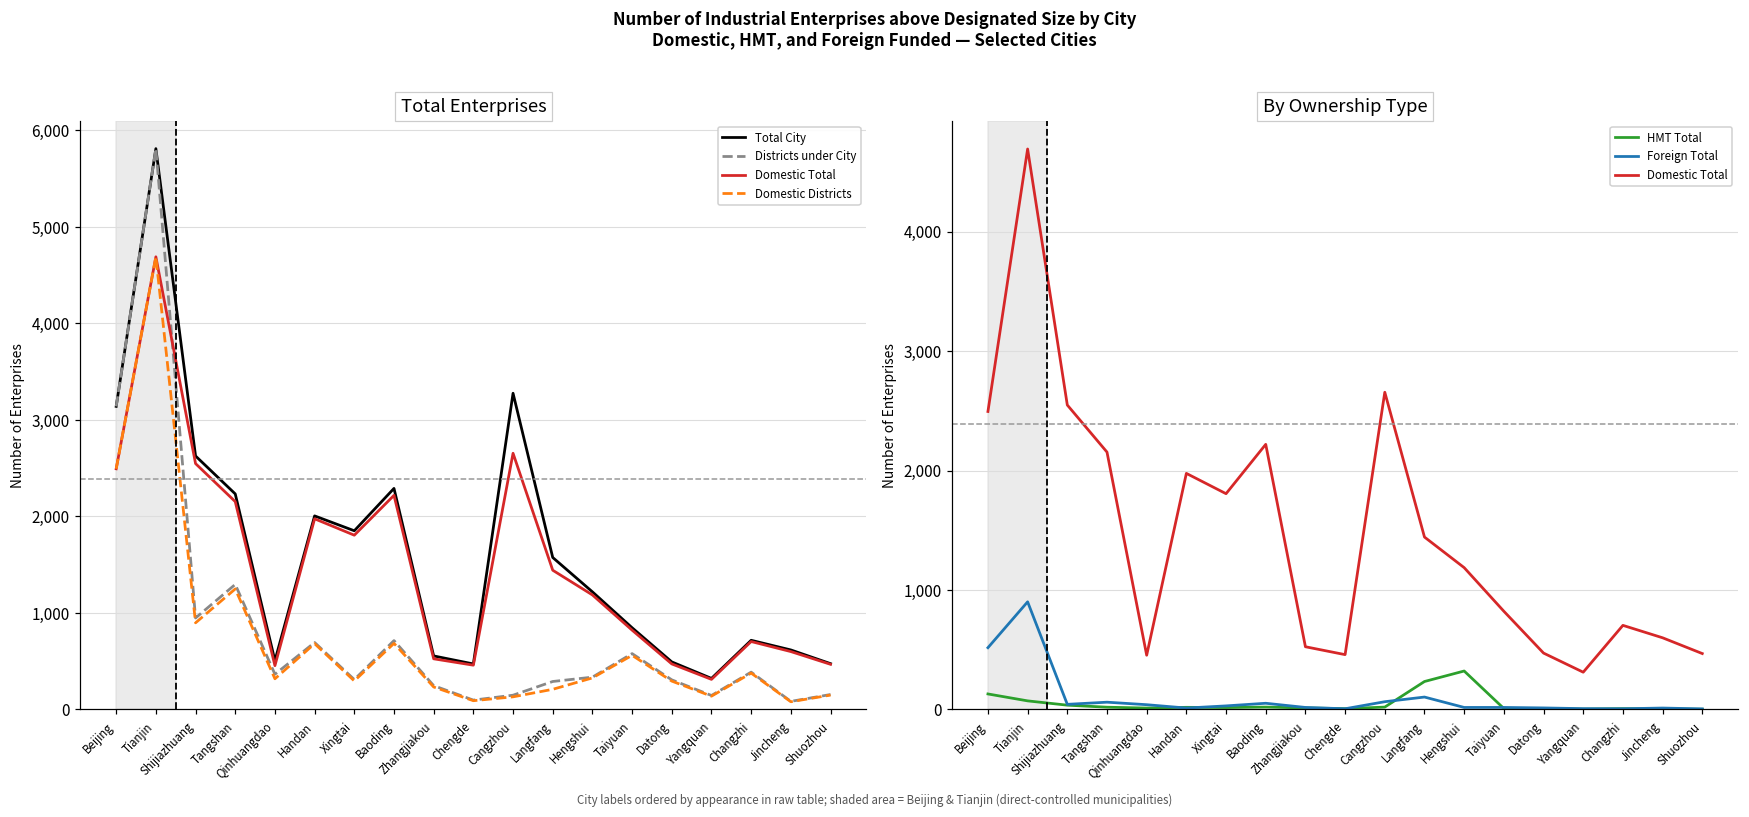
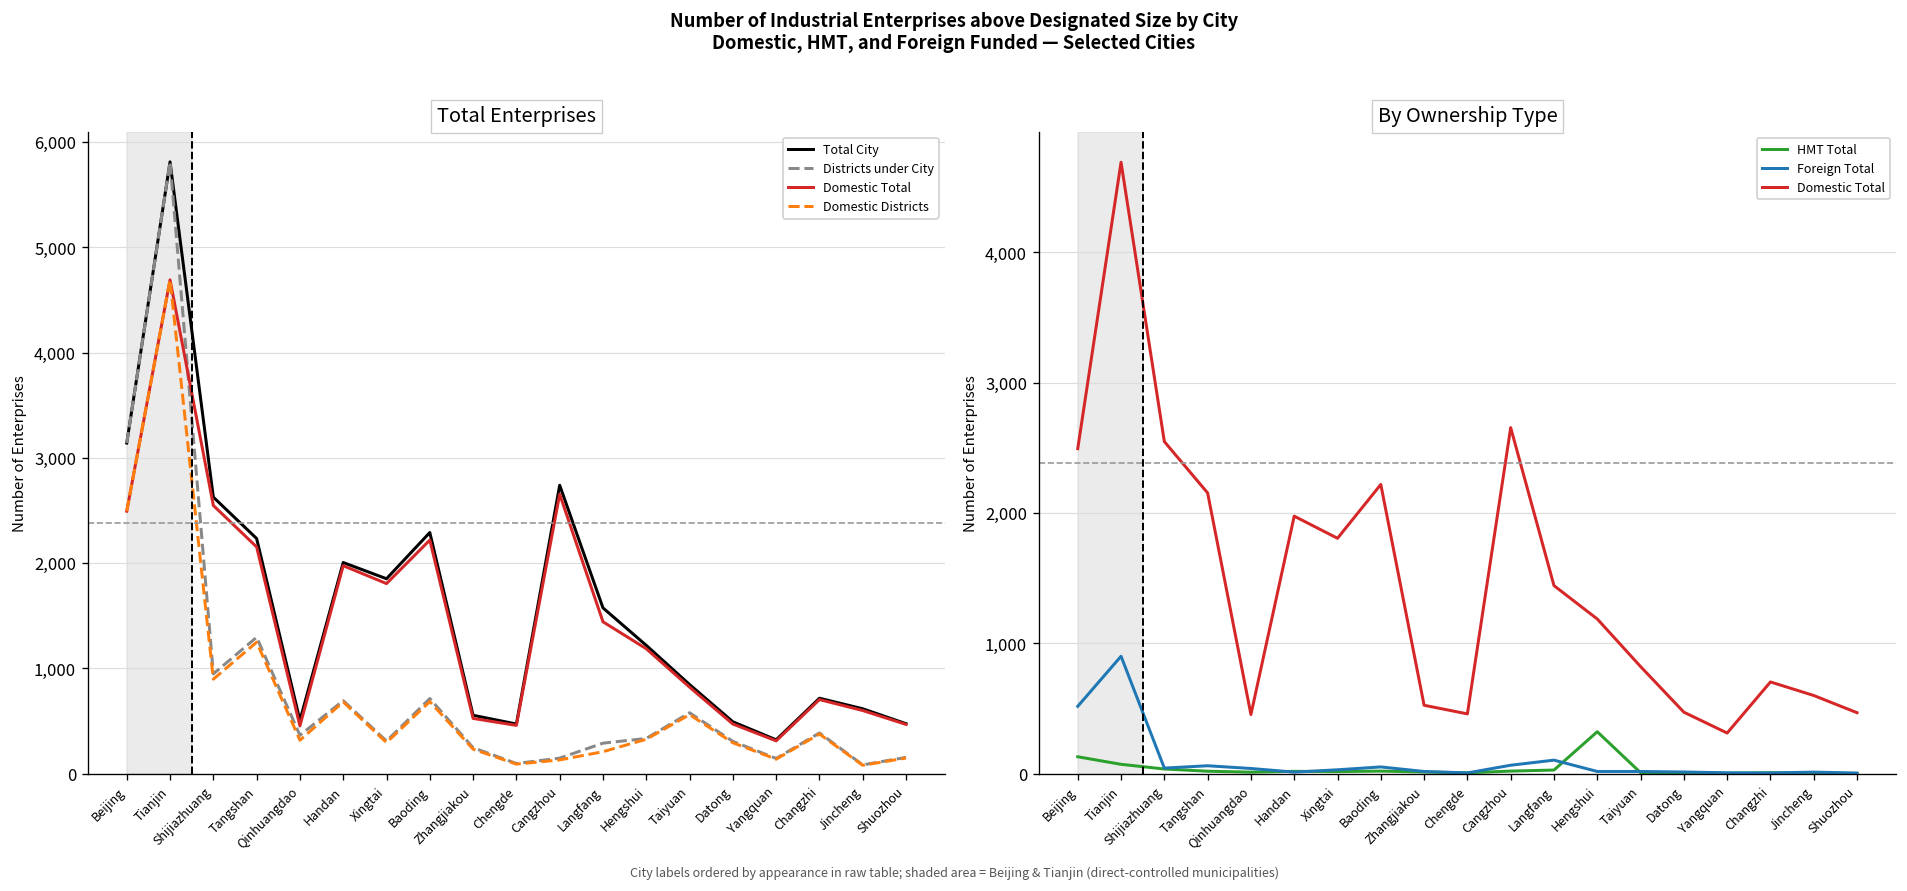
  {
    "Total Enterprises": {
      "Total City": {
        "Shijiazhuang": "2,600",
        "Tangshan": "2,200",
        "Qinhuangdao": "500",
        "Handan": "2,000",
        "Xingtai": "1,900",
        "Baoding": "2,300",
        "Zhangjiakou": "600",
-       "Cangzhou": "3,300",
+       "Cangzhou": "2,700",
        "Langfang": "1,600",
        "Hengshui": "1,200"
      },
      "Districts under City": {
        "Shijiazhuang": "900",
        "Tangshan": "1,300",
        "Qinhuangdao": "400",
        "Baoding": "700",
        "Langfang": "300"
      },
      "Domestic Total": {
        "Shijiazhuang": "2,500",
        "Tangshan": "2,200",
        "Qinhuangdao": "500",
        "Handan": "2,000",
        "Xingtai": "1,800",
        "Baoding": "2,200",
        "Zhangjiakou": "500",
        "Cangzhou": "2,700",
        "Langfang": "1,400",
        "Hengshui": "1,200"
      },
      "Domestic Districts": {
        "Shijiazhuang": "900",
        "Tangshan": "1,200",
        "Qinhuangdao": "300",
        "Baoding": "700",
        "Langfang": "200"
      }
    },
    "By Ownership Type": {
      "HMT Total": {
        "Beijing": "130",
        "Tianjin": "70",
        "Tangshan": "20",
        "Qinhuangdao": "10",
        "Baoding": "20",
        "Cangzhou": "20",
-       "Langfang": "230",
+       "Langfang": "30",
        "Hengshui": "320"
      },
      "Foreign Total": {
        "Beijing": "520",
        "Tianjin": "900",
        "Tangshan": "60",
        "Qinhuangdao": "40",
        "Baoding": "50",
        "Cangzhou": "70",
        "Langfang": "100",
        "Hengshui": "20"
      },
      "Domestic Total": {
        "Beijing": "2,490",
        "Tianjin": "4,690",
        "Shijiazhuang": "2,550",
        "Tangshan": "2,150",
        "Qinhuangdao": "450",
        "Handan": "1,980",
        "Xingtai": "1,810",
        "Baoding": "2,220",
        "Zhangjiakou": "530",
        "Chengde": "460",
        "Cangzhou": "2,660",
        "Langfang": "1,440",
        "Hengshui": "1,190",
        "Taiyuan": "820",
        "Datong": "470",
        "Yangquan": "310",
        "Changzhi": "700",
        "Jincheng": "600",
        "Shuozhou": "470"
      }
    }
  }
